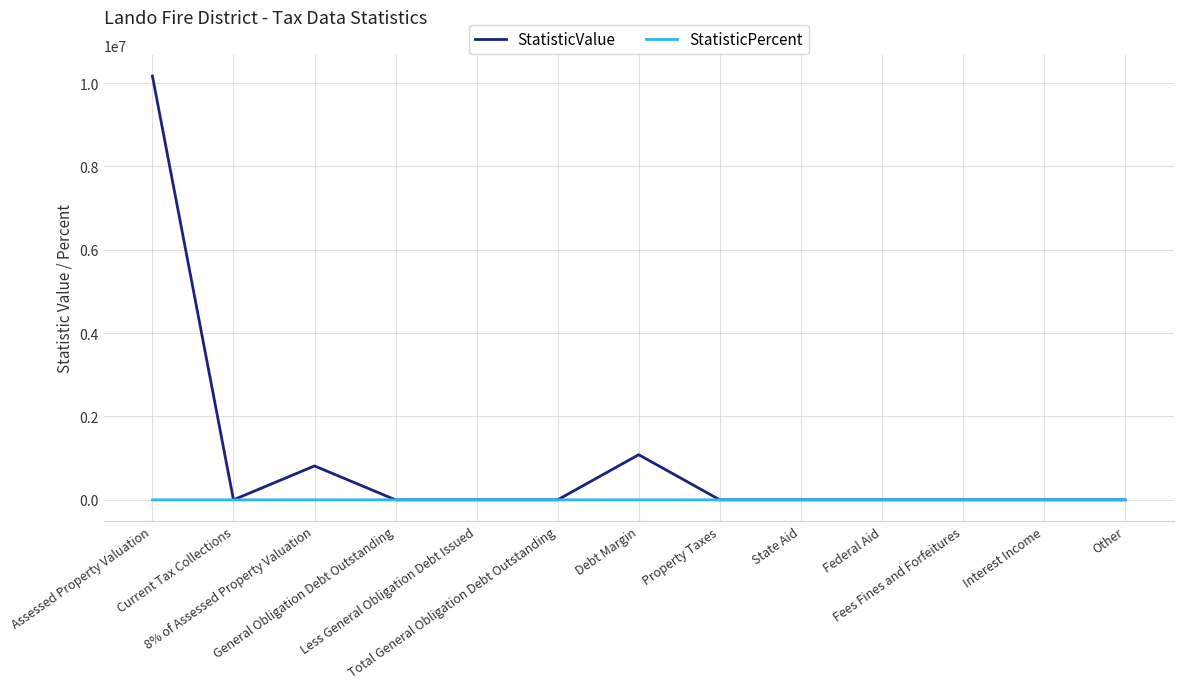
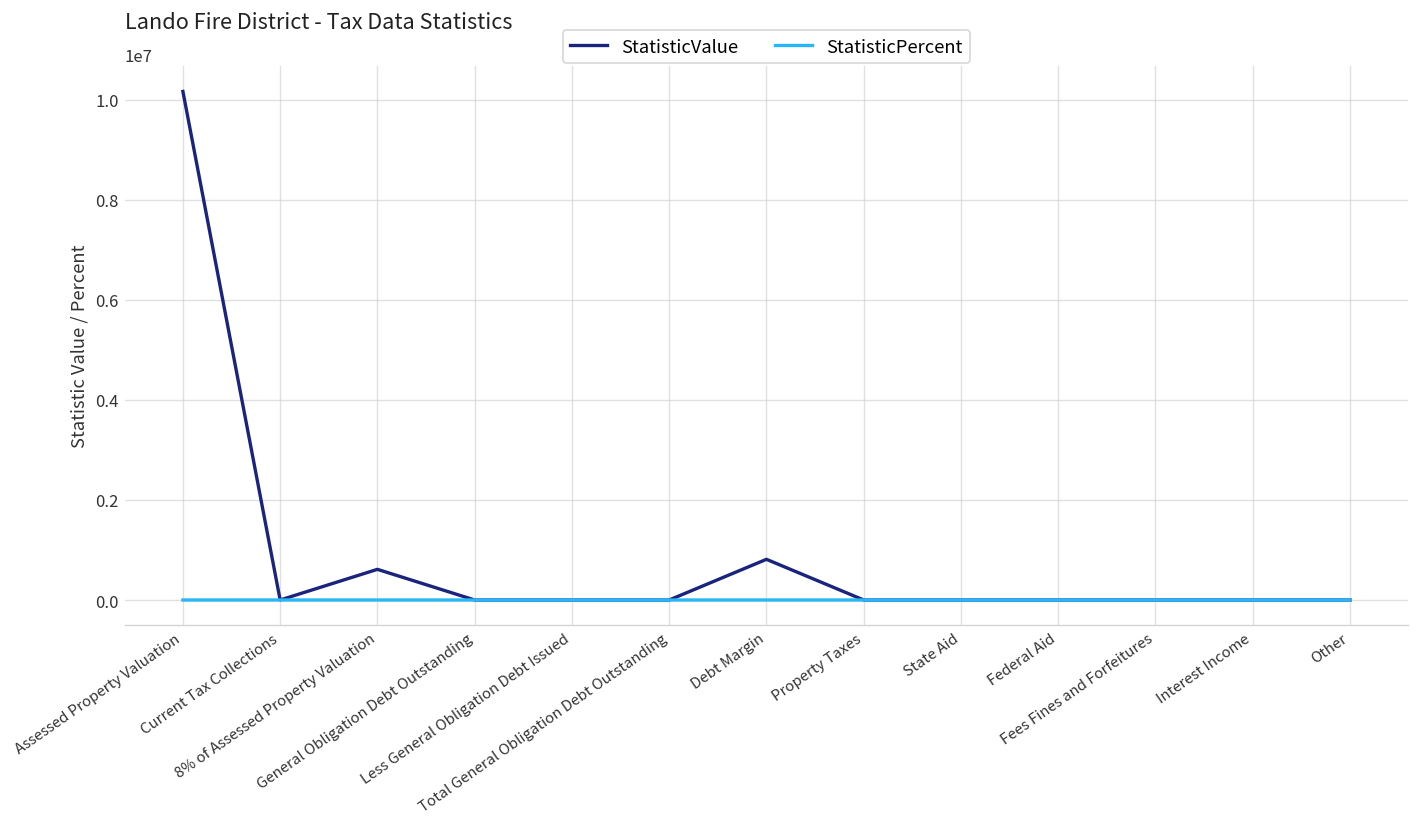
  {
    "StatisticValue": {
      "Assessed Property Valuation": 10200000,
-     "8% of Assessed Property Valuation": 800000,
-     "Debt Margin": 1100000
+     "8% of Assessed Property Valuation": 600000,
+     "Debt Margin": 800000
    },
    "StatisticPercent": {
      "Assessed Property Valuation": 0,
      "8% of Assessed Property Valuation": 0,
      "Debt Margin": 0
    }
  }
